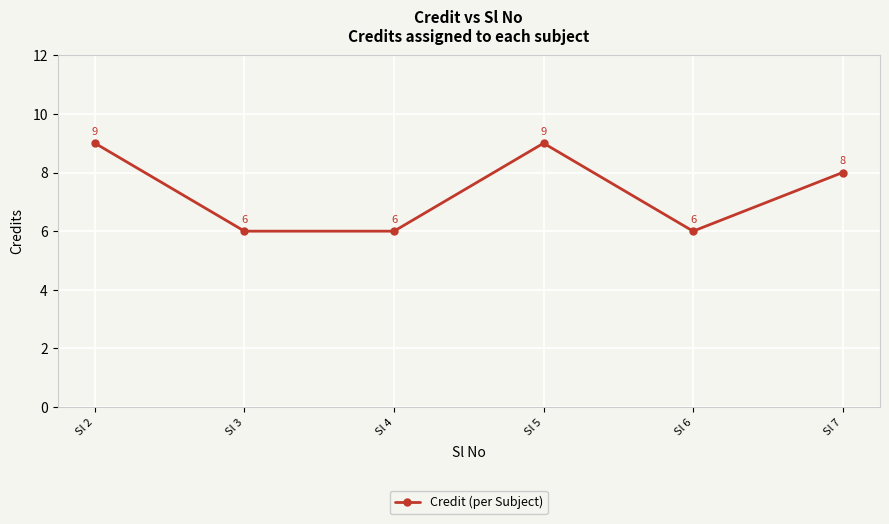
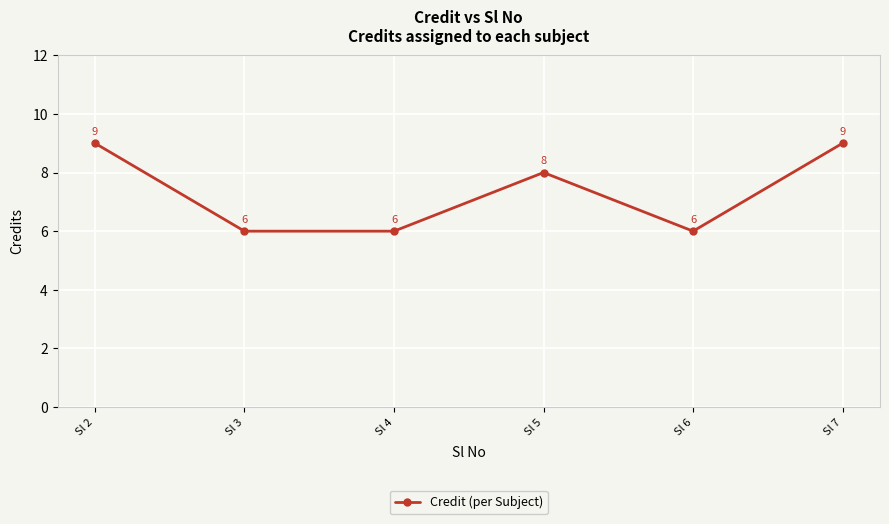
  {
    "Sl 2": 9,
    "Sl 3": 6,
    "Sl 4": 6,
-   "Sl 5": 9,
+   "Sl 5": 8,
    "Sl 6": 6,
-   "Sl 7": 8
+   "Sl 7": 9
  }
